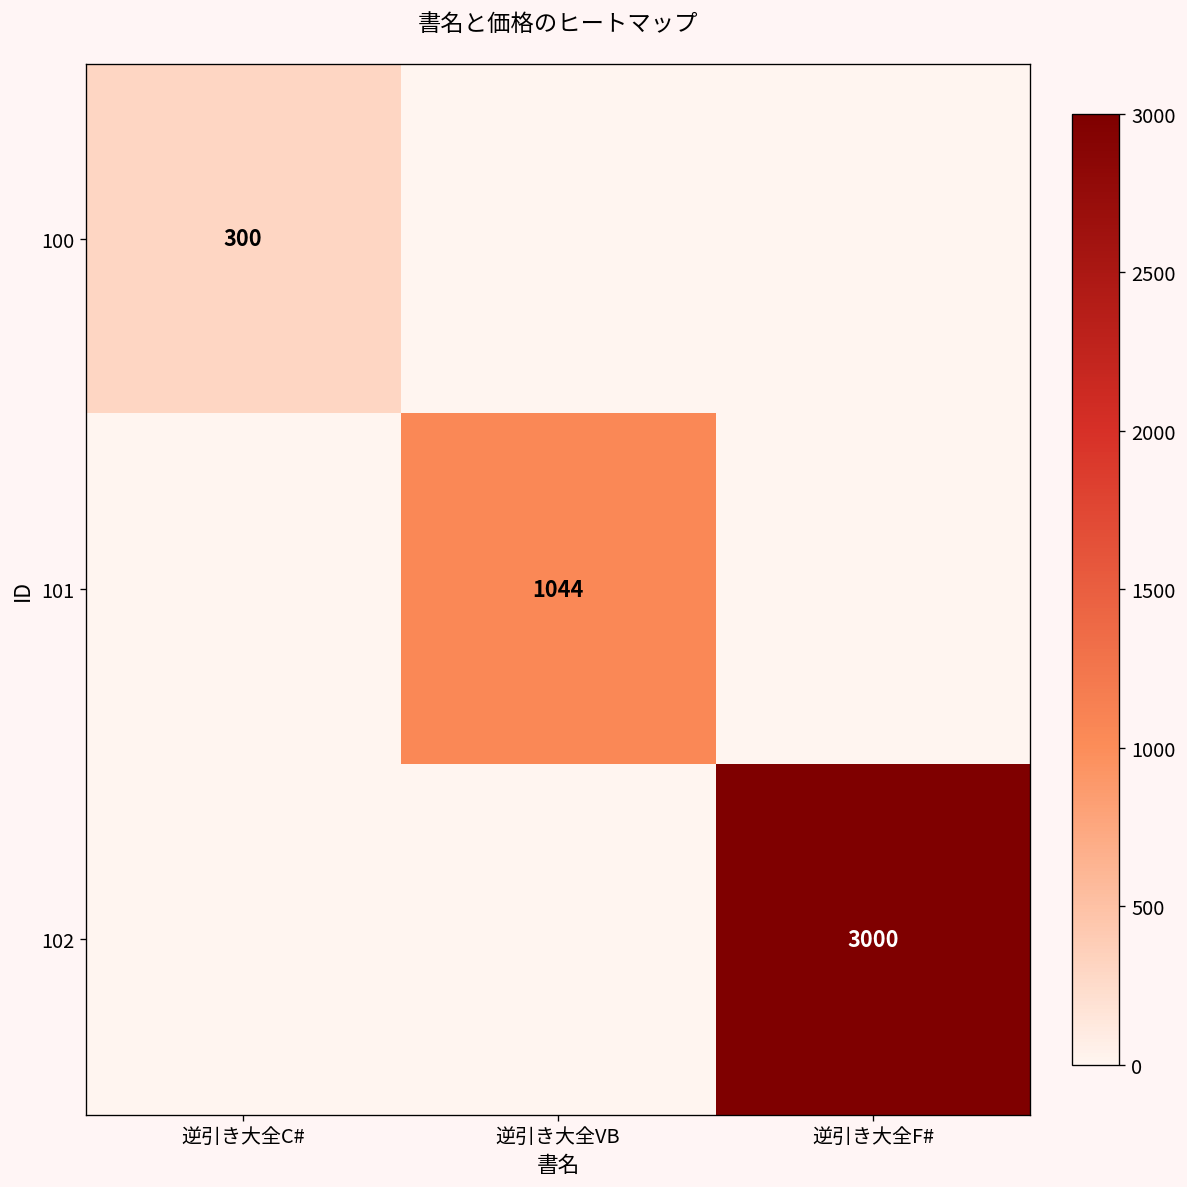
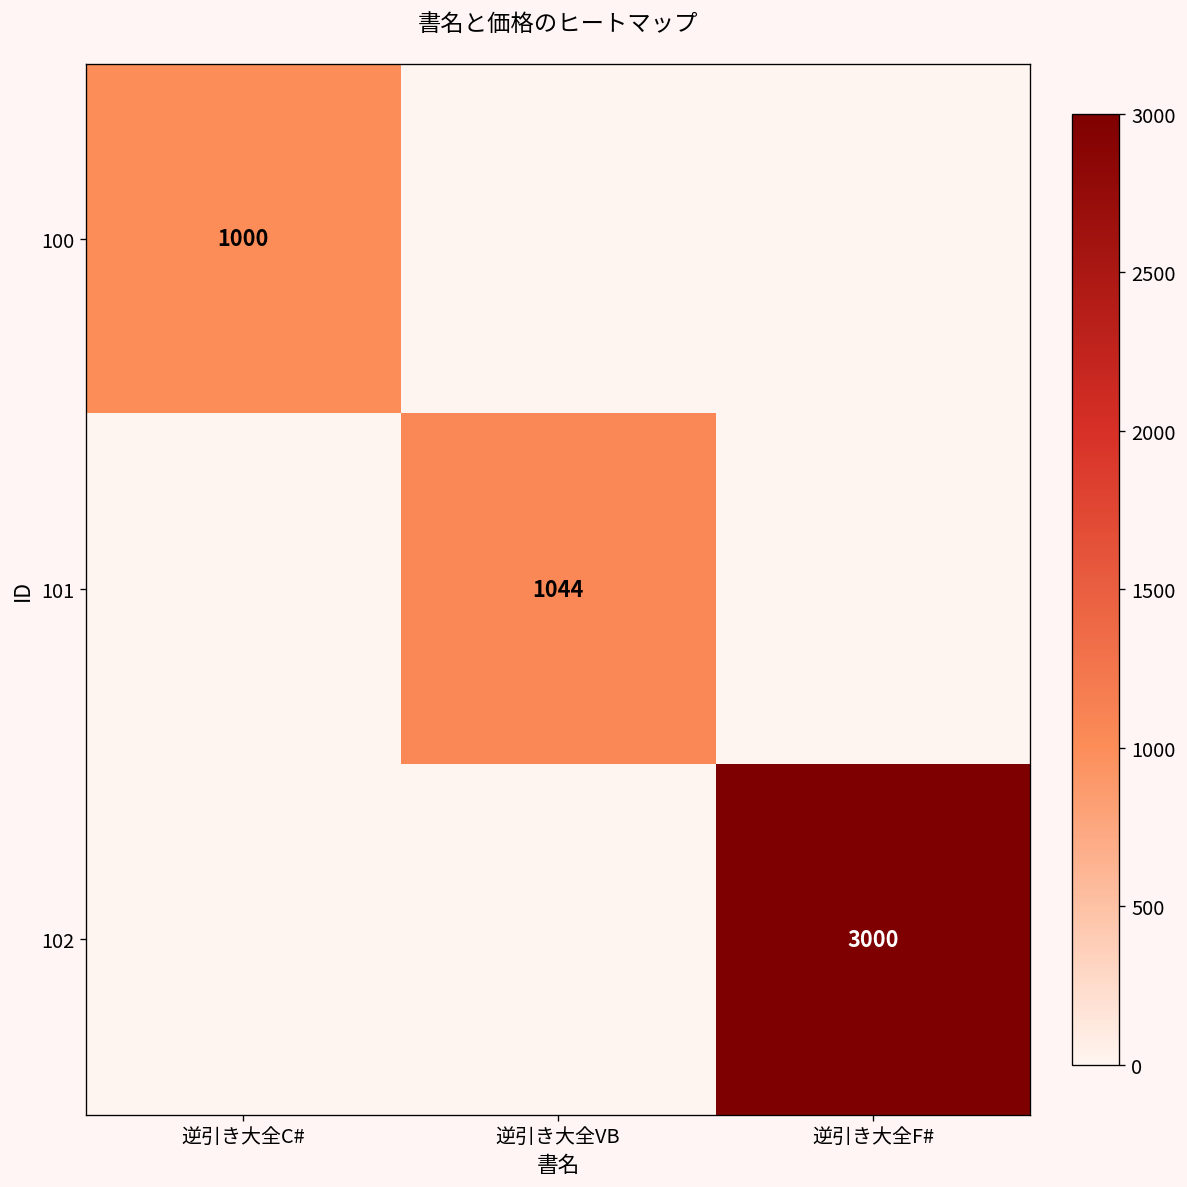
  {
    "100": {
-     "逆引き大全C#": 300
+     "逆引き大全C#": 1000
    }
  }
